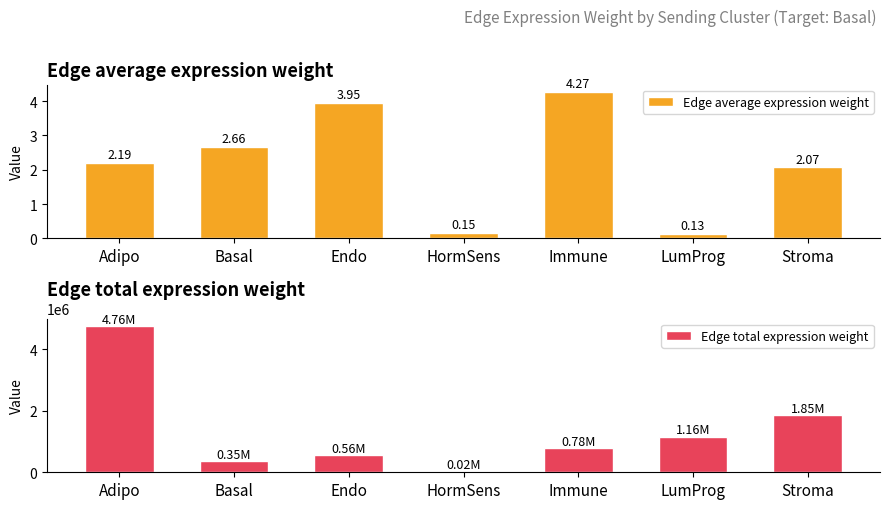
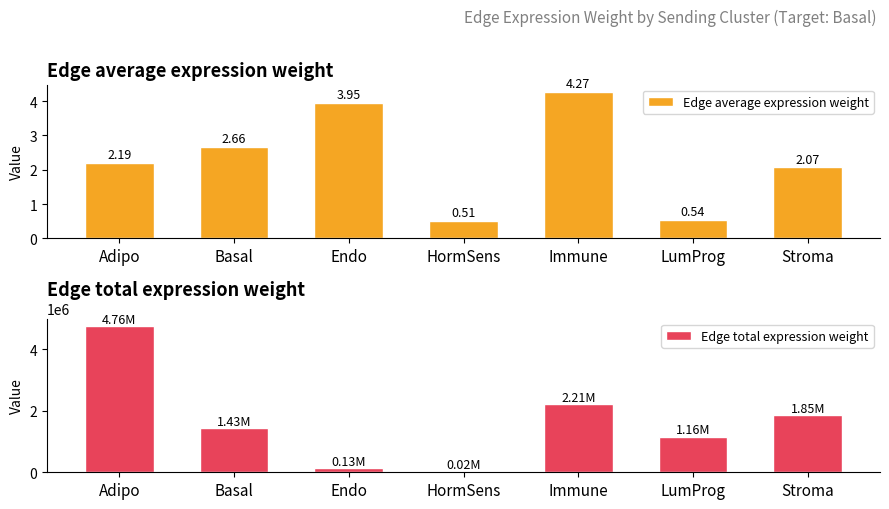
  {
    "Edge average expression weight": {
      "Adipo": "2.19",
      "Basal": "2.66",
      "Endo": "3.95",
-     "HormSens": "0.15",
+     "HormSens": "0.51",
      "Immune": "4.27",
-     "LumProg": "0.13",
+     "LumProg": "0.54",
      "Stroma": "2.07"
    },
    "Edge total expression weight": {
      "Adipo": "4.76M",
-     "Basal": "0.35M",
-     "Endo": "0.56M",
+     "Basal": "1.43M",
+     "Endo": "0.13M",
      "HormSens": "0.02M",
-     "Immune": "0.78M",
+     "Immune": "2.21M",
      "LumProg": "1.16M",
      "Stroma": "1.85M"
    }
  }
